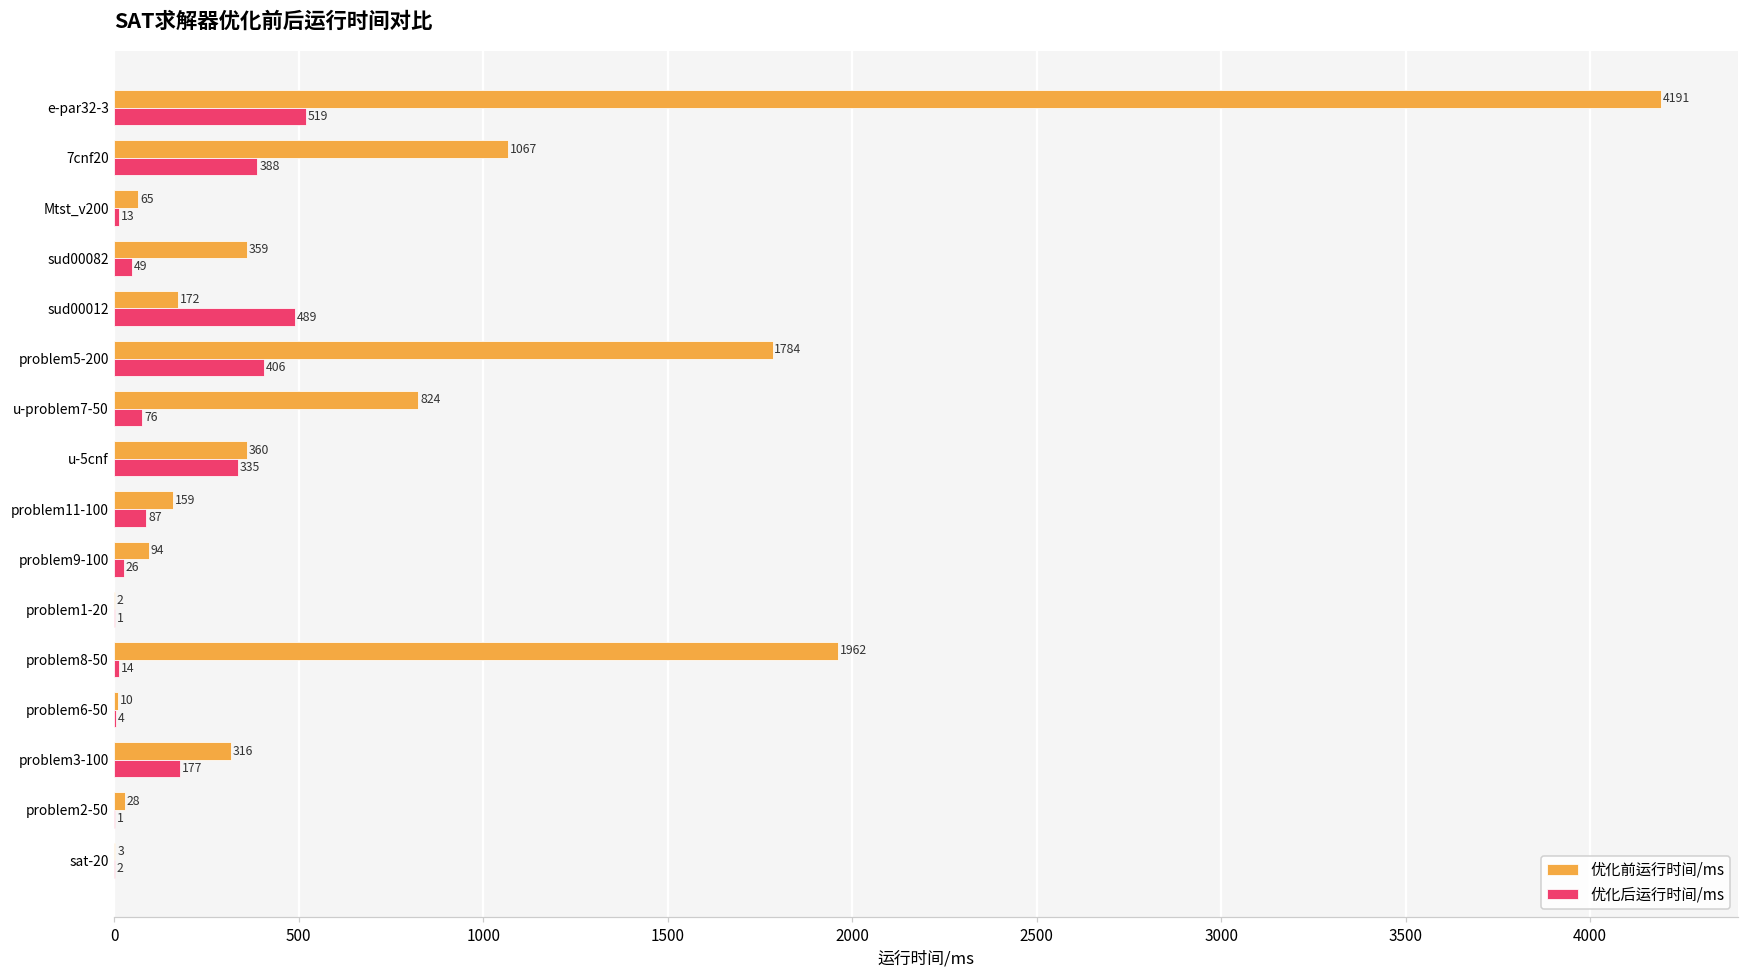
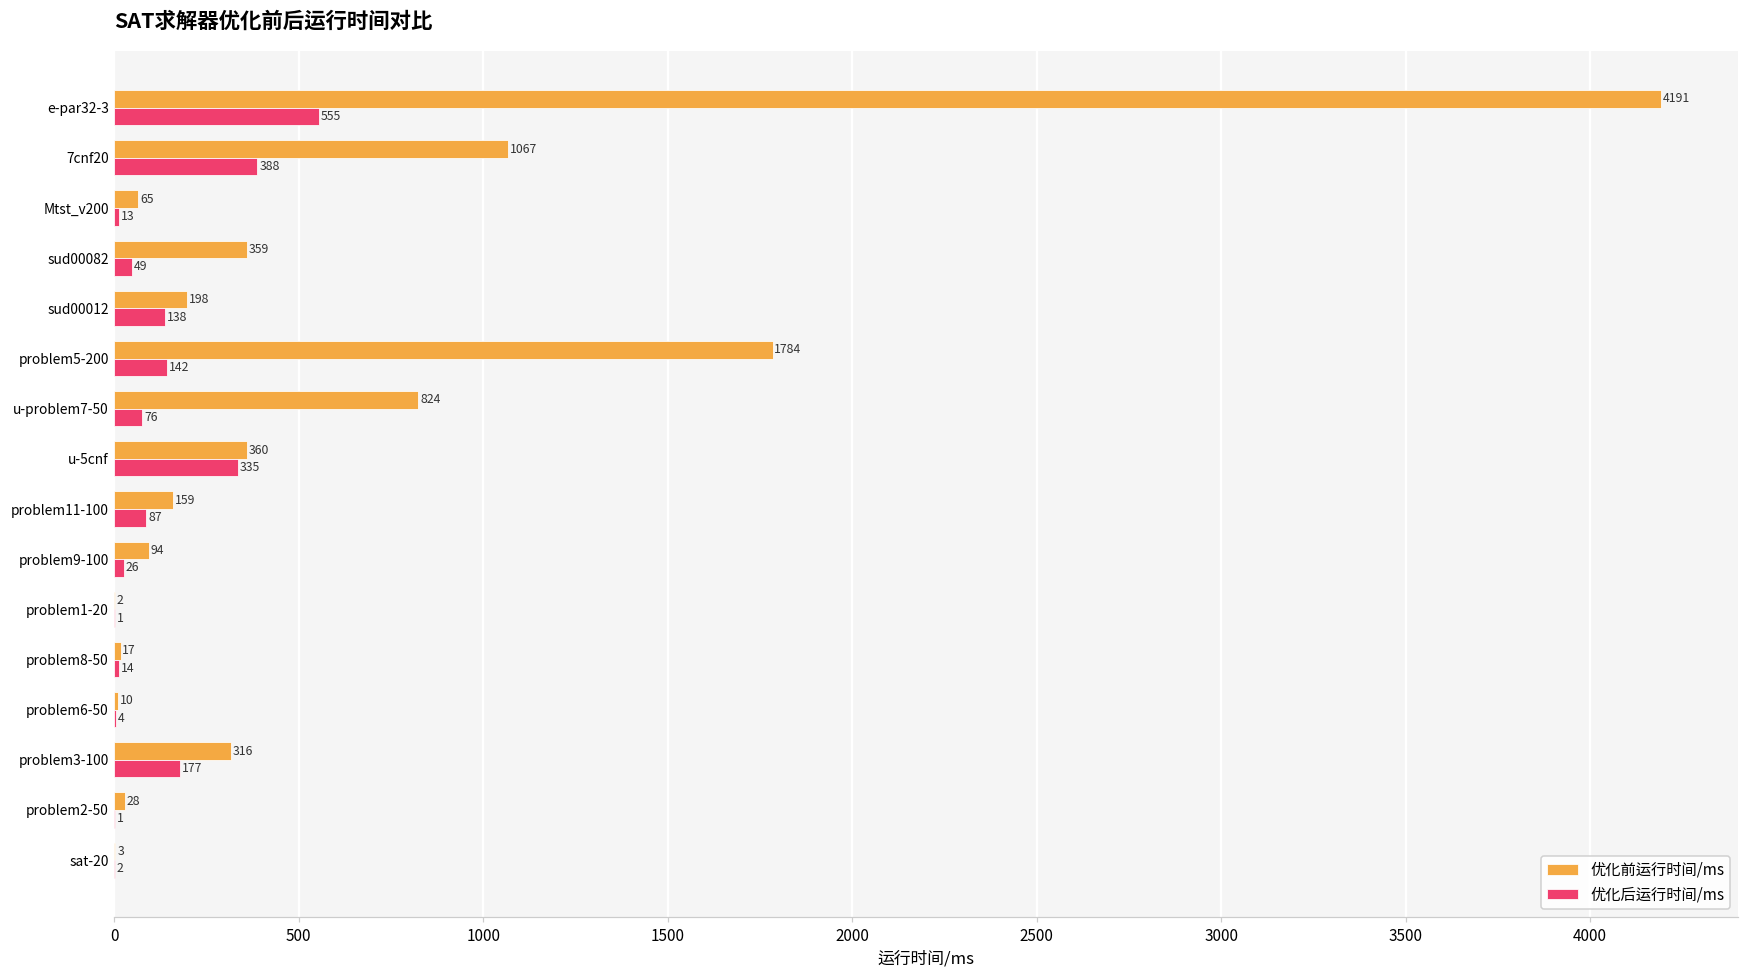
  {
    "优化前运行时间/ms": {
      "e-par32-3": 4191,
      "7cnf20": 1067,
      "Mtst_v200": 65,
      "sud00082": 359,
-     "sud00012": 172,
+     "sud00012": 198,
      "problem5-200": 1784,
      "u-problem7-50": 824,
      "u-5cnf": 360,
      "problem11-100": 159,
      "problem9-100": 94,
      "problem1-20": 2,
-     "problem8-50": 1962,
+     "problem8-50": 17,
      "problem6-50": 10,
      "problem3-100": 316,
      "problem2-50": 28,
      "sat-20": 3
    },
    "优化后运行时间/ms": {
-     "e-par32-3": 519,
+     "e-par32-3": 555,
      "7cnf20": 388,
      "Mtst_v200": 13,
      "sud00082": 49,
-     "sud00012": 489,
-     "problem5-200": 406,
+     "sud00012": 138,
+     "problem5-200": 142,
      "u-problem7-50": 76,
      "u-5cnf": 335,
      "problem11-100": 87,
      "problem9-100": 26,
      "problem1-20": 1,
      "problem8-50": 14,
      "problem6-50": 4,
      "problem3-100": 177,
      "problem2-50": 1,
      "sat-20": 2
    }
  }
